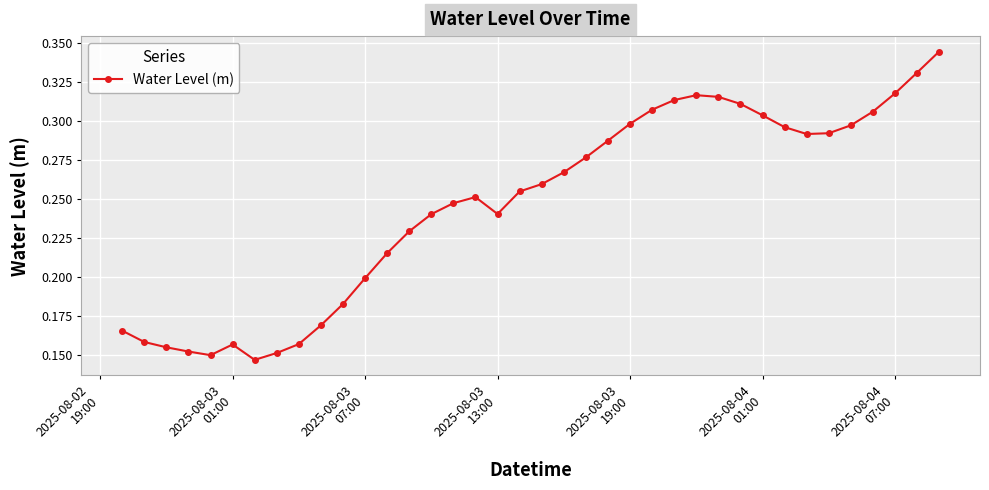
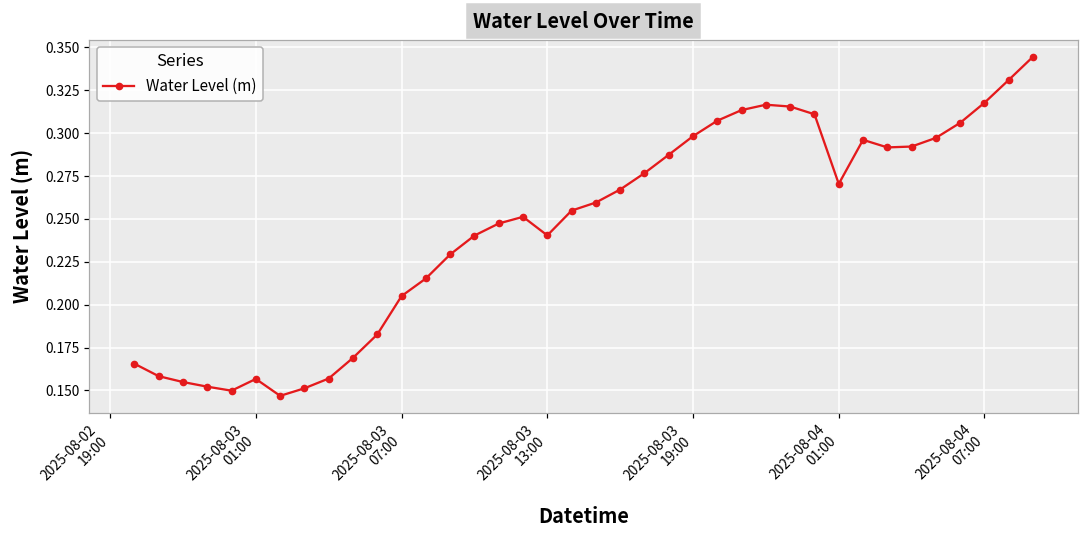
  {
    "2025-08-03 01:00": 0.157,
-   "2025-08-03 07:00": 0.199,
+   "2025-08-03 07:00": 0.205,
    "2025-08-03 13:00": 0.240,
    "2025-08-03 19:00": 0.298,
-   "2025-08-04 01:00": 0.304,
+   "2025-08-04 01:00": 0.270,
    "2025-08-04 07:00": 0.318
  }
